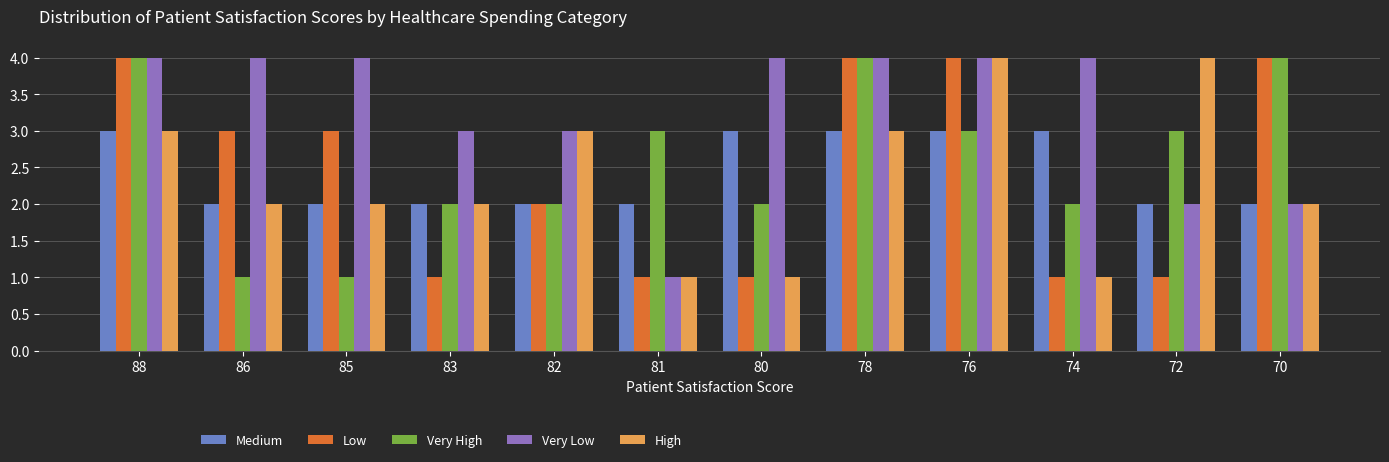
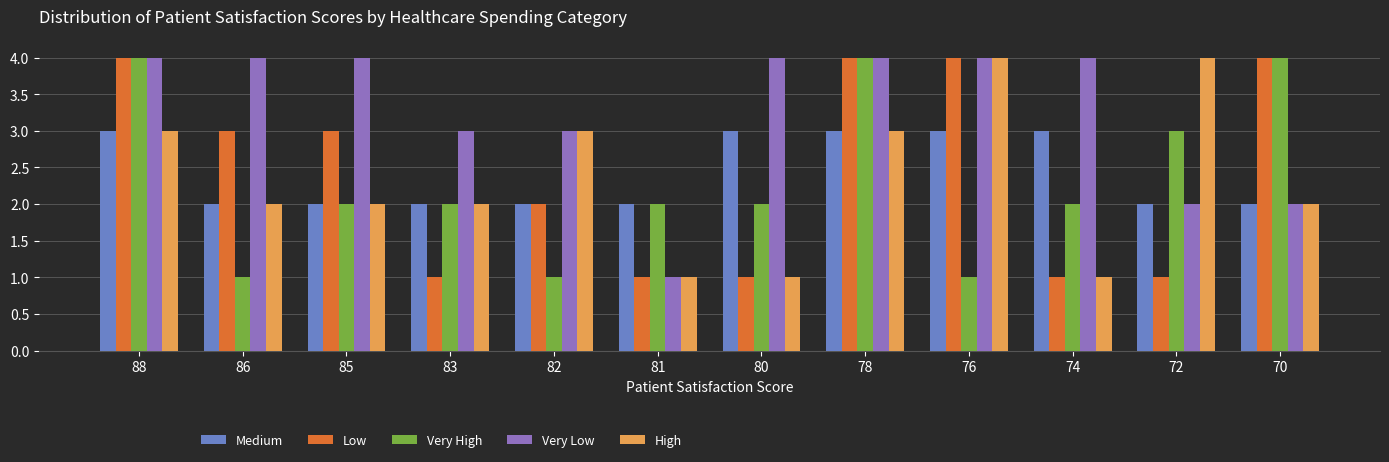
  {
    "Very High": {
      "88": 4,
      "86": 1,
-     "85": 1,
+     "85": 2,
      "83": 2,
-     "82": 2,
-     "81": 3,
+     "82": 1,
+     "81": 2,
      "80": 2,
      "78": 4,
-     "76": 3,
+     "76": 1,
      "74": 2,
      "72": 3,
      "70": 4
    }
  }
